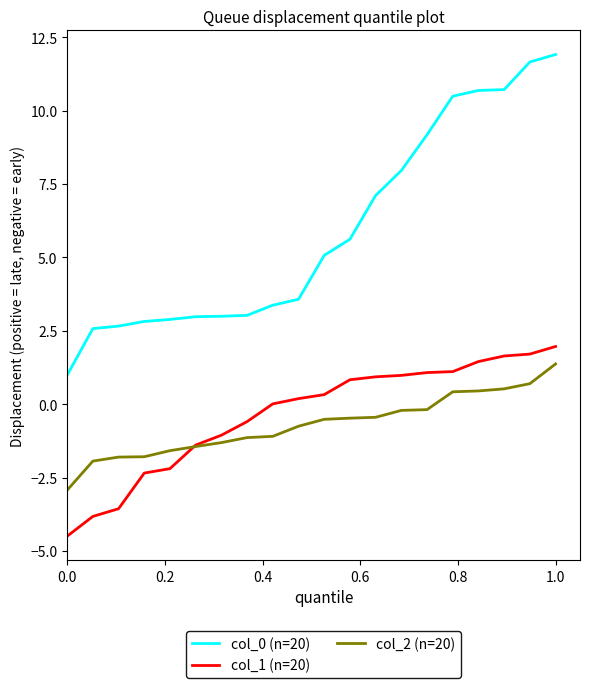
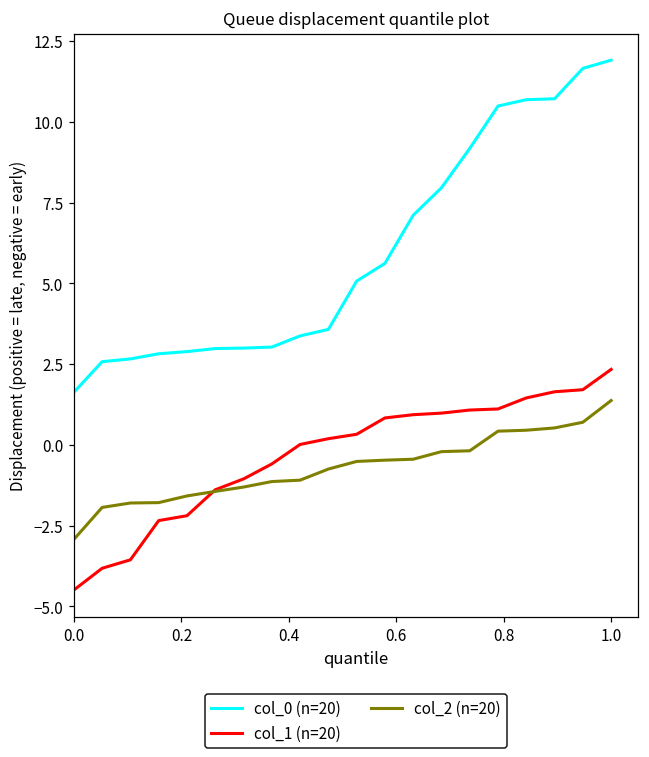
  {
    "col_0 (n=20)": {
-     "0.0": 1.0,
+     "0.0": 1.6,
      "1.0": 11.9
    },
    "col_1 (n=20)": {
      "0.0": -4.5,
-     "1.0": 2.0
+     "1.0": 2.3
    },
    "col_2 (n=20)": {
      "0.0": -2.9,
      "1.0": 1.4
    }
  }
